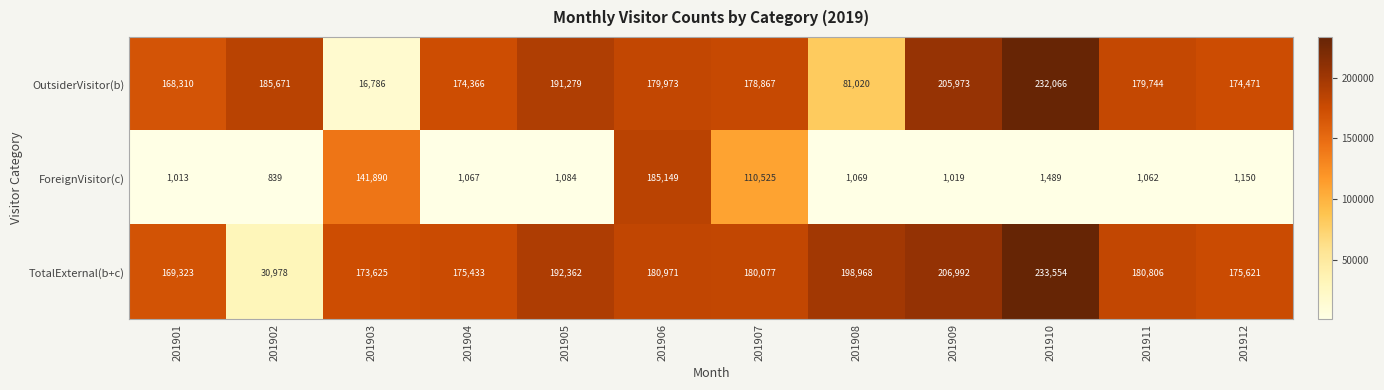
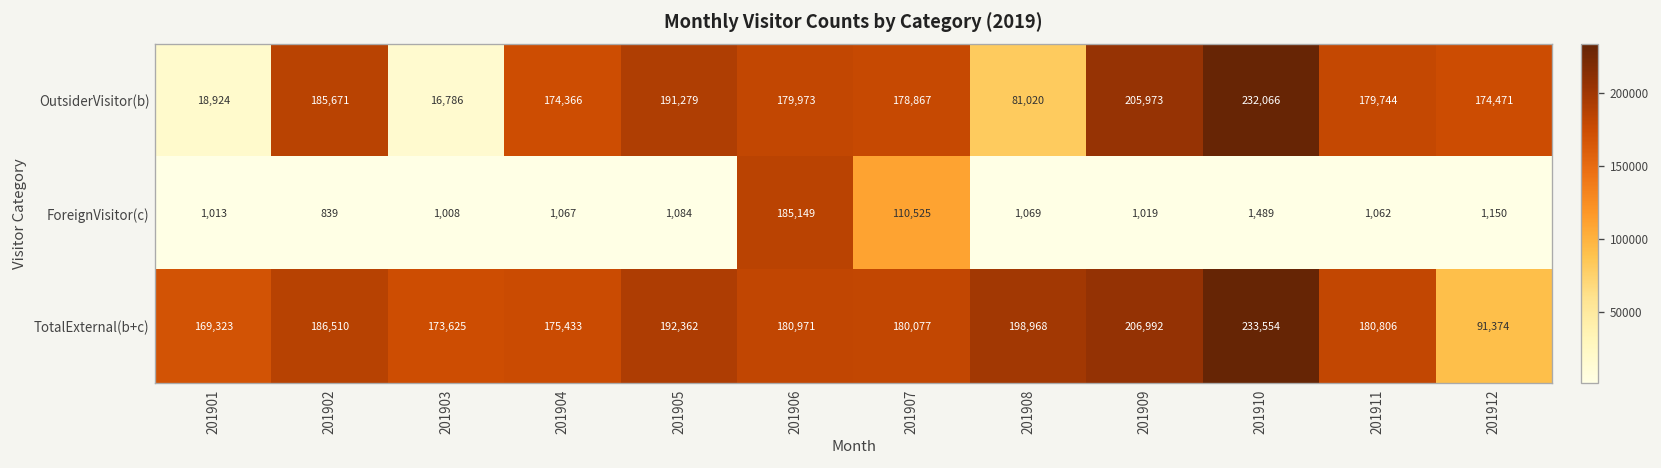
  {
    "OutsiderVisitor(b)": {
-     "201901": "168,310",
+     "201901": "18,924",
      "201902": "185,671",
      "201903": "16,786",
      "201904": "174,366",
      "201905": "191,279",
      "201906": "179,973",
      "201907": "178,867",
      "201908": "81,020",
      "201909": "205,973",
      "201910": "232,066",
      "201911": "179,744",
      "201912": "174,471"
    },
    "ForeignVisitor(c)": {
      "201901": "1,013",
      "201902": "839",
-     "201903": "141,890",
+     "201903": "1,008",
      "201904": "1,067",
      "201905": "1,084",
      "201906": "185,149",
      "201907": "110,525",
      "201908": "1,069",
      "201909": "1,019",
      "201910": "1,489",
      "201911": "1,062",
      "201912": "1,150"
    },
    "TotalExternal(b+c)": {
      "201901": "169,323",
-     "201902": "30,978",
+     "201902": "186,510",
      "201903": "173,625",
      "201904": "175,433",
      "201905": "192,362",
      "201906": "180,971",
      "201907": "180,077",
      "201908": "198,968",
      "201909": "206,992",
      "201910": "233,554",
      "201911": "180,806",
-     "201912": "175,621"
+     "201912": "91,374"
    }
  }
